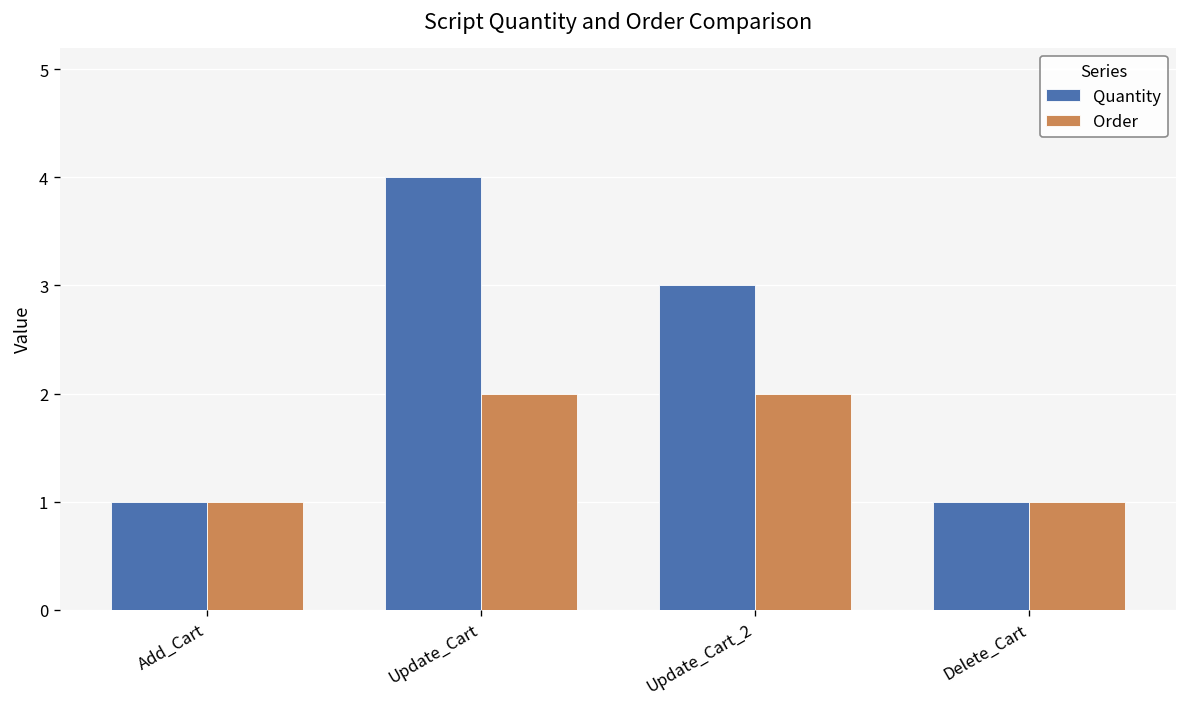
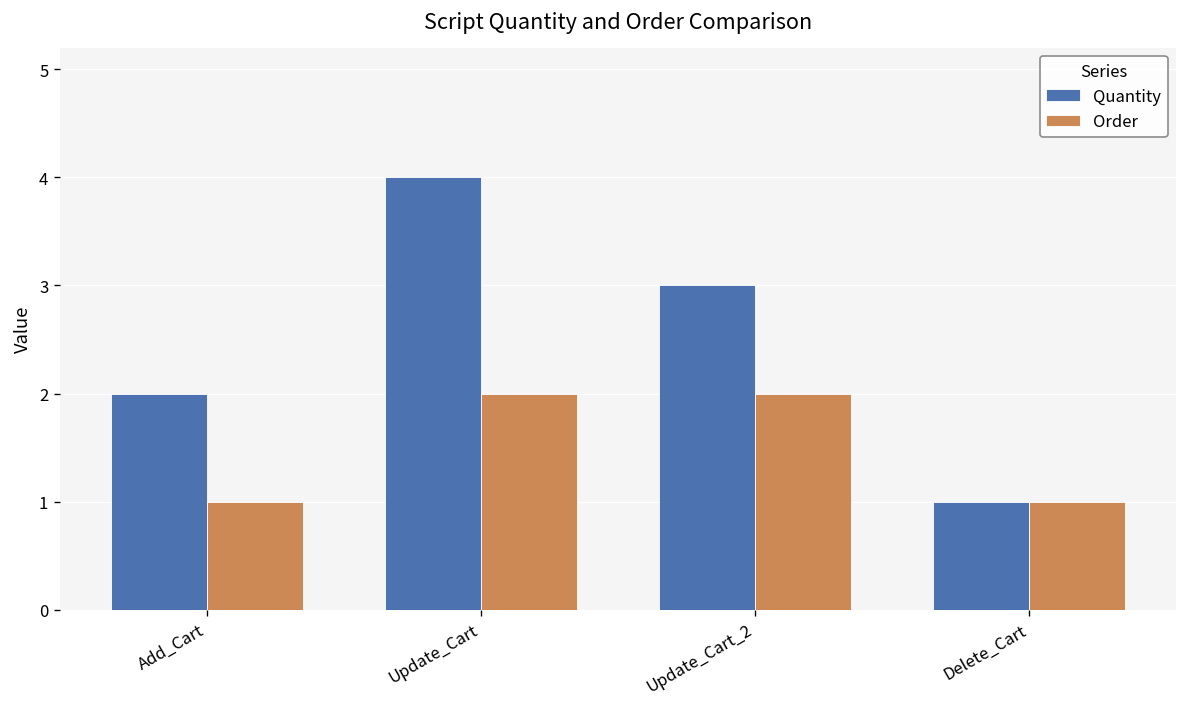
  {
    "Quantity": {
-     "Add_Cart": 1,
+     "Add_Cart": 2,
      "Update_Cart": 4,
      "Update_Cart_2": 3,
      "Delete_Cart": 1
    },
    "Order": {
      "Add_Cart": 1,
      "Update_Cart": 2,
      "Update_Cart_2": 2,
      "Delete_Cart": 1
    }
  }
